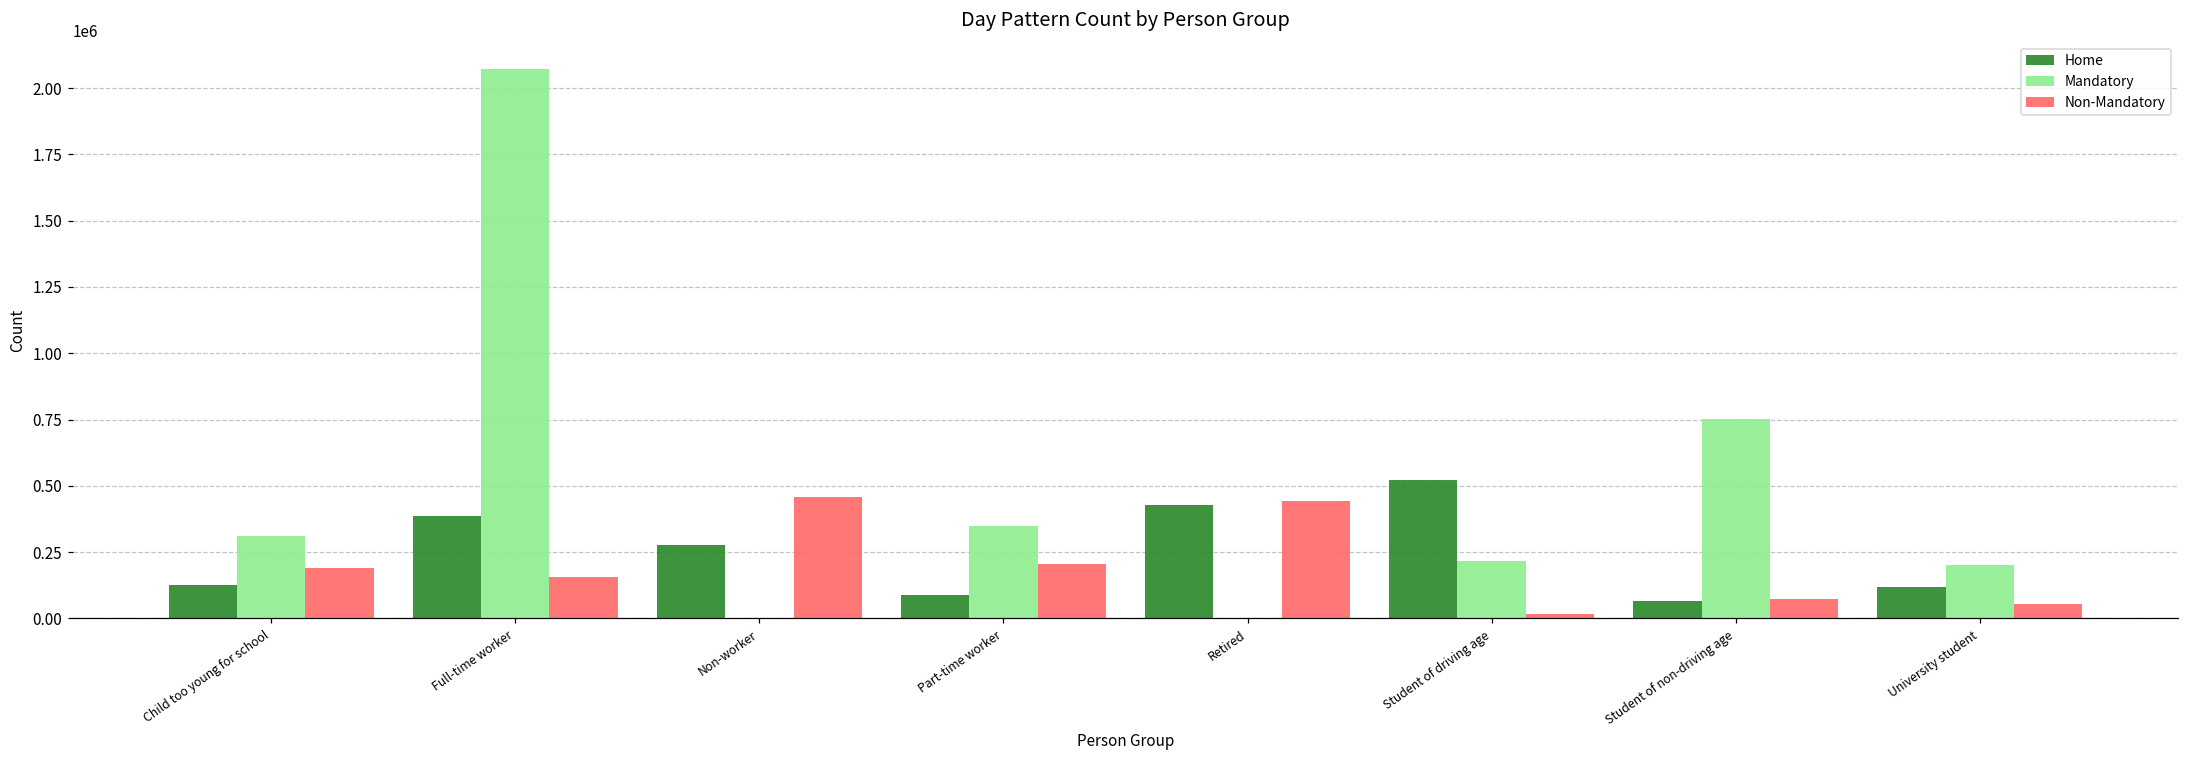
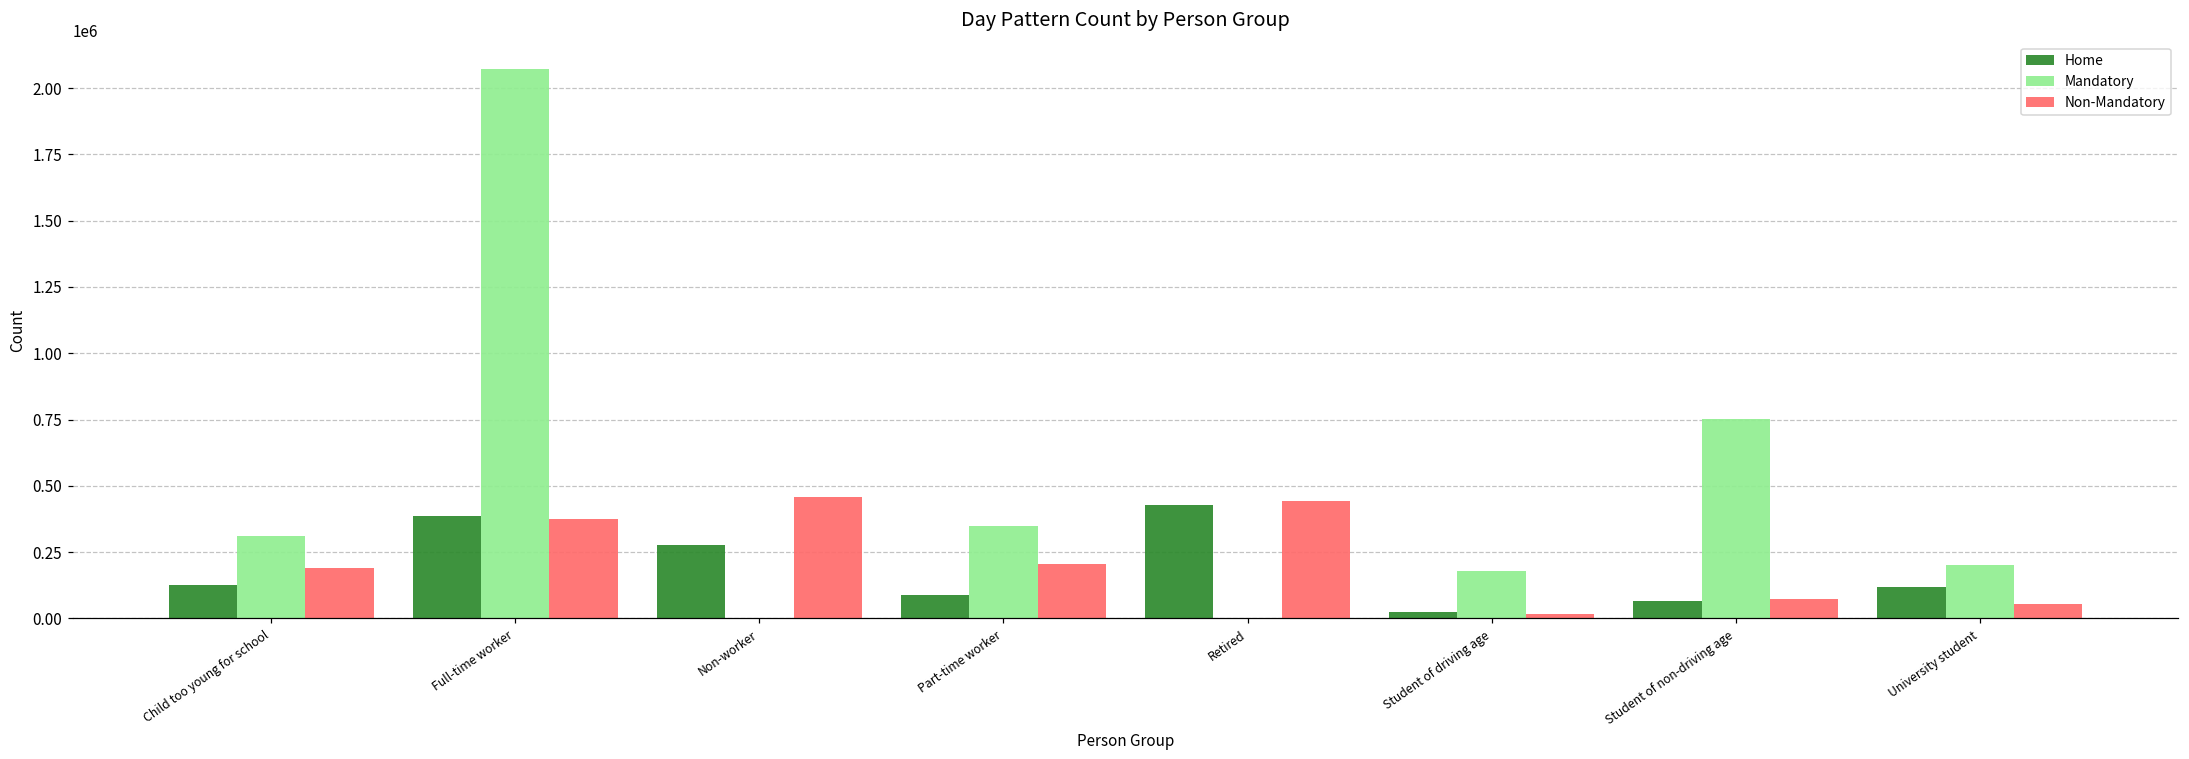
  {
    "Home": {
      "Child too young for school": 120000,
      "Full-time worker": 390000,
      "Non-worker": 280000,
      "Part-time worker": 90000,
      "Retired": 430000,
-     "Student of driving age": 520000,
+     "Student of driving age": 20000,
      "Student of non-driving age": 70000,
      "University student": 120000
    },
    "Mandatory": {
      "Child too young for school": 310000,
      "Full-time worker": 2070000,
      "Non-worker": 0,
      "Part-time worker": 350000,
      "Retired": 0,
-     "Student of driving age": 210000,
+     "Student of driving age": 180000,
      "Student of non-driving age": 750000,
      "University student": 200000
    },
    "Non-Mandatory": {
      "Child too young for school": 190000,
-     "Full-time worker": 160000,
+     "Full-time worker": 370000,
      "Non-worker": 460000,
      "Part-time worker": 210000,
      "Retired": 440000,
      "Student of driving age": 20000,
      "Student of non-driving age": 70000,
      "University student": 50000
    }
  }
